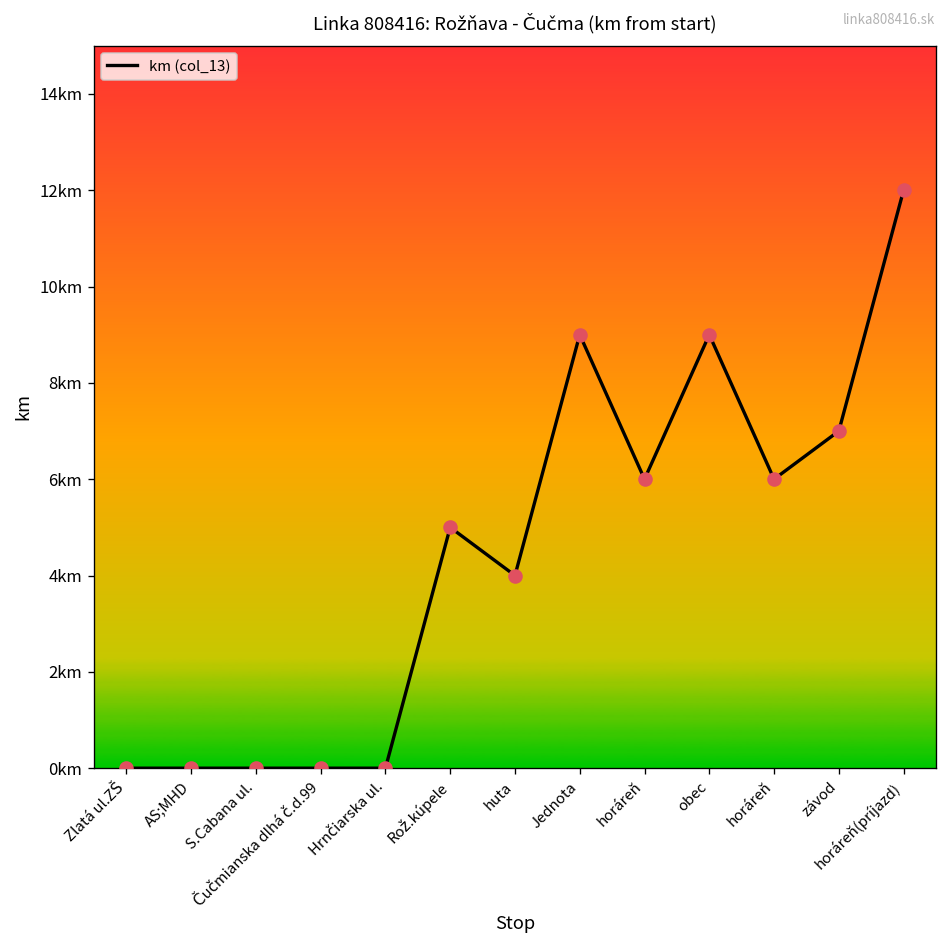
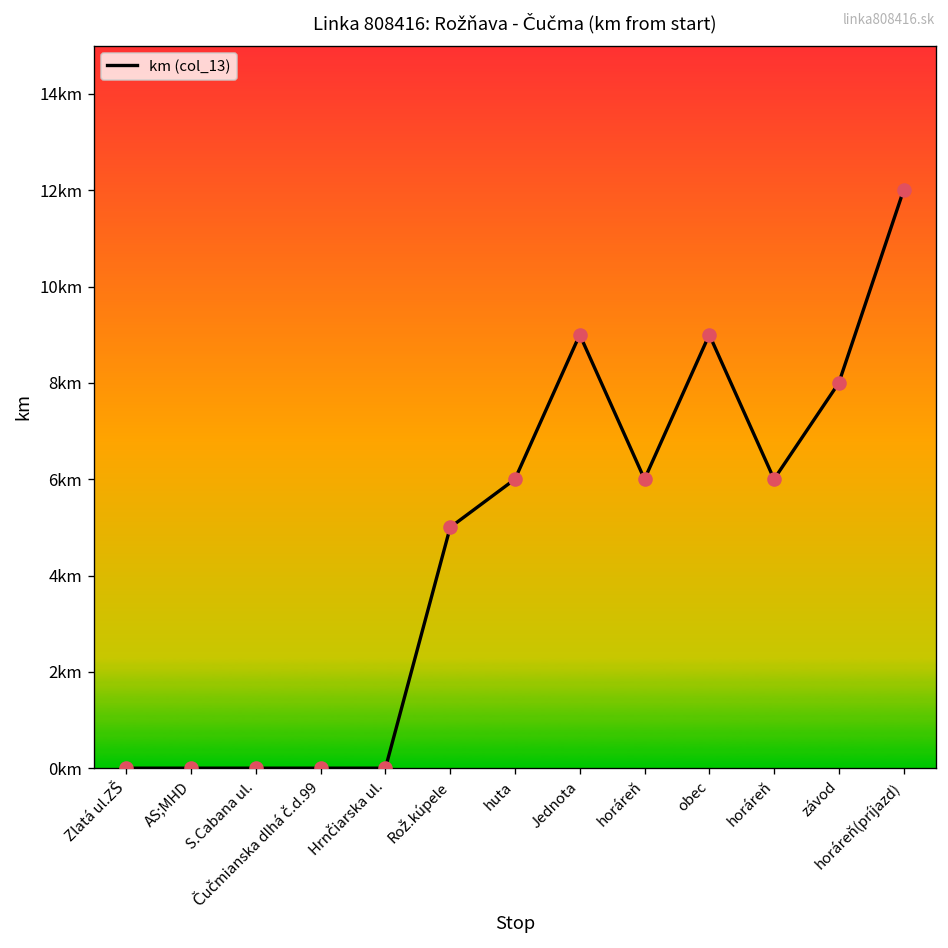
  {
    "Zlatá ul.ZŠ": "0km",
    "AS;MHD": "0km",
    "S.Cabana ul.": "0km",
    "Čučmianska dlhá č.d.99": "0km",
    "Hrnčiarska ul.": "0km",
    "Rož.kúpele": "5km",
-   "huta": "4km",
+   "huta": "6km",
    "Jednota": "9km",
    "obec": "9km",
-   "závod": "7km",
+   "závod": "8km",
    "horáreň(príjazd)": "12km"
  }
